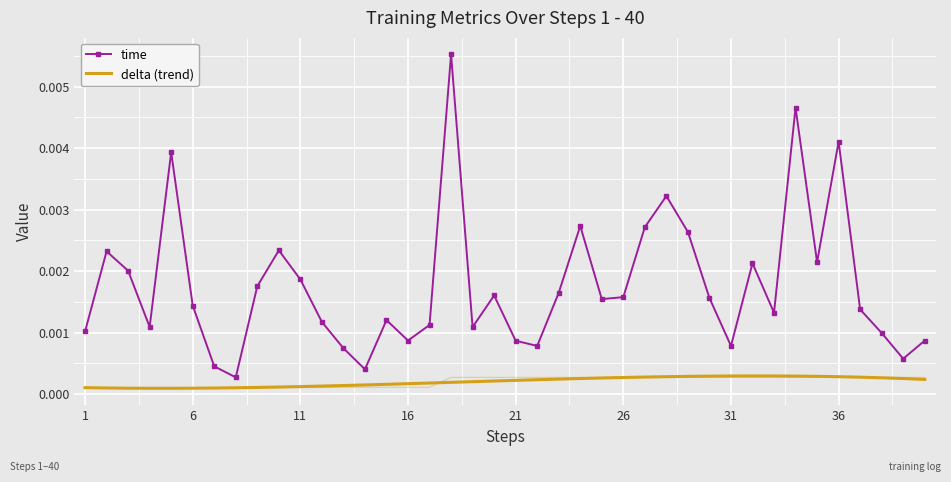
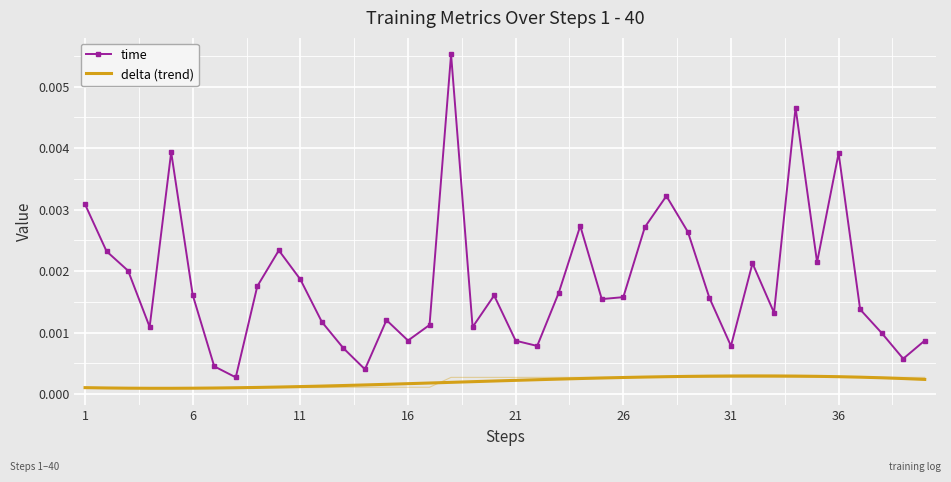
  {
    "time": {
-     "1": 0.0010,
-     "6": 0.0014,
+     "1": 0.0031,
+     "6": 0.0016,
      "11": 0.0019,
      "16": 0.0009,
      "21": 0.0009,
      "26": 0.0016,
      "31": 0.0008,
-     "36": 0.0041
+     "36": 0.0039
    }
  }
